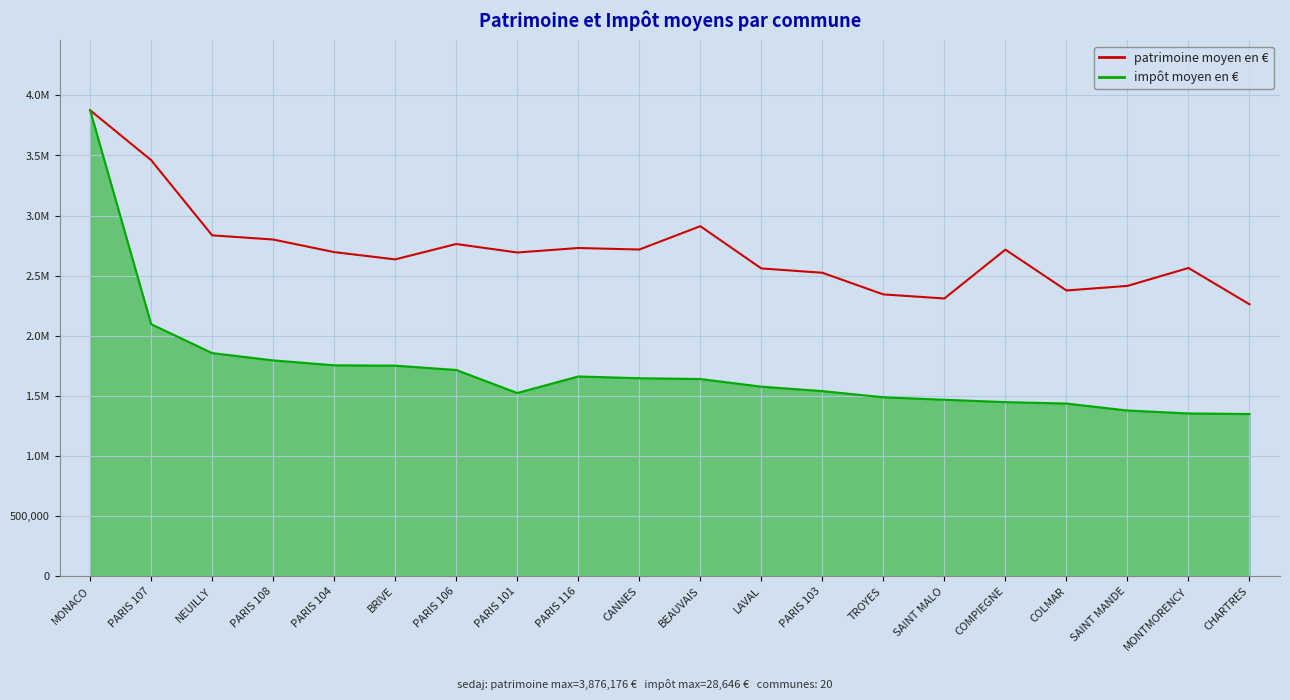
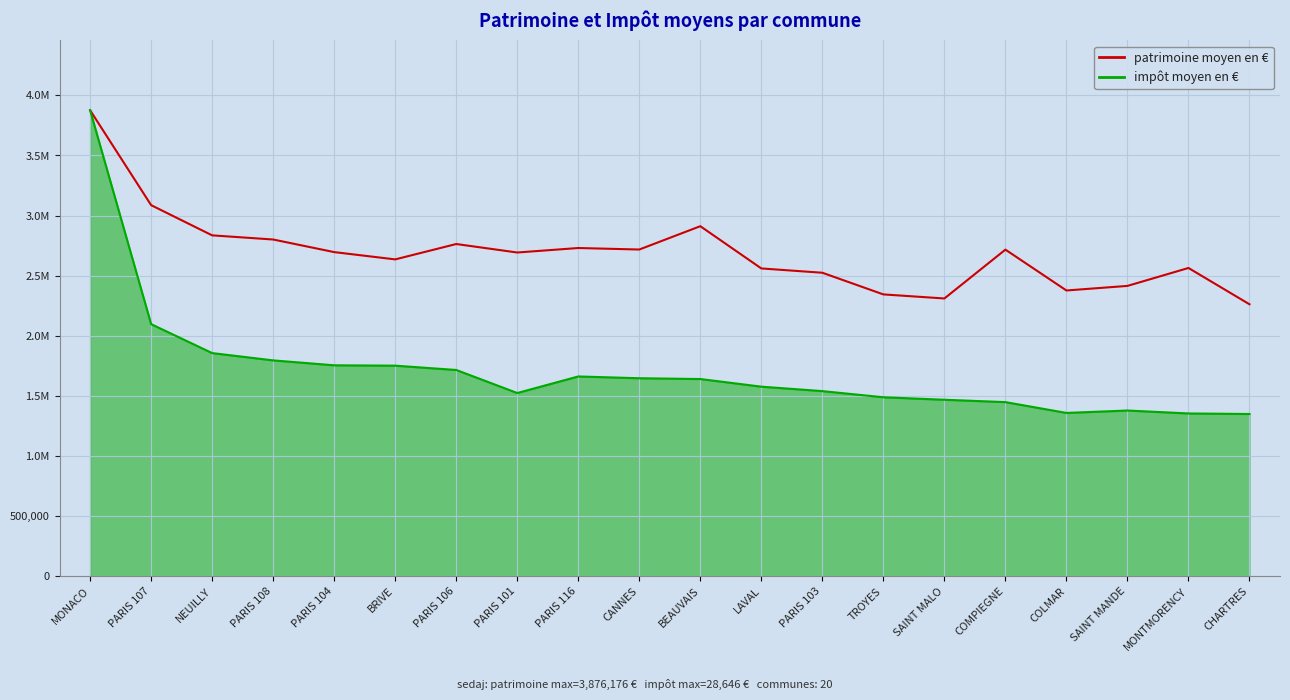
  {
    "patrimoine moyen en €": {
-     "PARIS 107": "3,460,000",
+     "PARIS 107": "3,090,000",
      "NEUILLY": "2,840,000",
      "PARIS 108": "2,800,000",
      "PARIS 104": "2,700,000",
      "BRIVE": "2,640,000",
      "PARIS 106": "2,760,000",
      "PARIS 101": "2,690,000",
      "PARIS 116": "2,730,000",
      "CANNES": "2,720,000",
      "BEAUVAIS": "2,910,000",
      "LAVAL": "2,560,000",
      "PARIS 103": "2,520,000",
      "TROYES": "2,340,000",
      "SAINT MALO": "2,310,000",
      "COMPIEGNE": "2,720,000",
      "COLMAR": "2,380,000",
      "SAINT MANDE": "2,410,000",
      "MONTMORENCY": "2,560,000",
      "CHARTRES": "2,260,000"
    },
    "impôt moyen en €": {
      "PARIS 107": "2,100,000",
      "NEUILLY": "1,860,000",
      "PARIS 108": "1,800,000",
      "PARIS 104": "1,750,000",
      "BRIVE": "1,750,000",
      "PARIS 106": "1,720,000",
      "PARIS 101": "1,520,000",
      "PARIS 116": "1,660,000",
      "CANNES": "1,650,000",
      "BEAUVAIS": "1,640,000",
      "LAVAL": "1,580,000",
      "PARIS 103": "1,540,000",
      "TROYES": "1,490,000",
      "SAINT MALO": "1,470,000",
      "COMPIEGNE": "1,450,000",
-     "COLMAR": "1,440,000",
+     "COLMAR": "1,360,000",
      "SAINT MANDE": "1,380,000",
      "MONTMORENCY": "1,350,000",
      "CHARTRES": "1,350,000"
    }
  }
